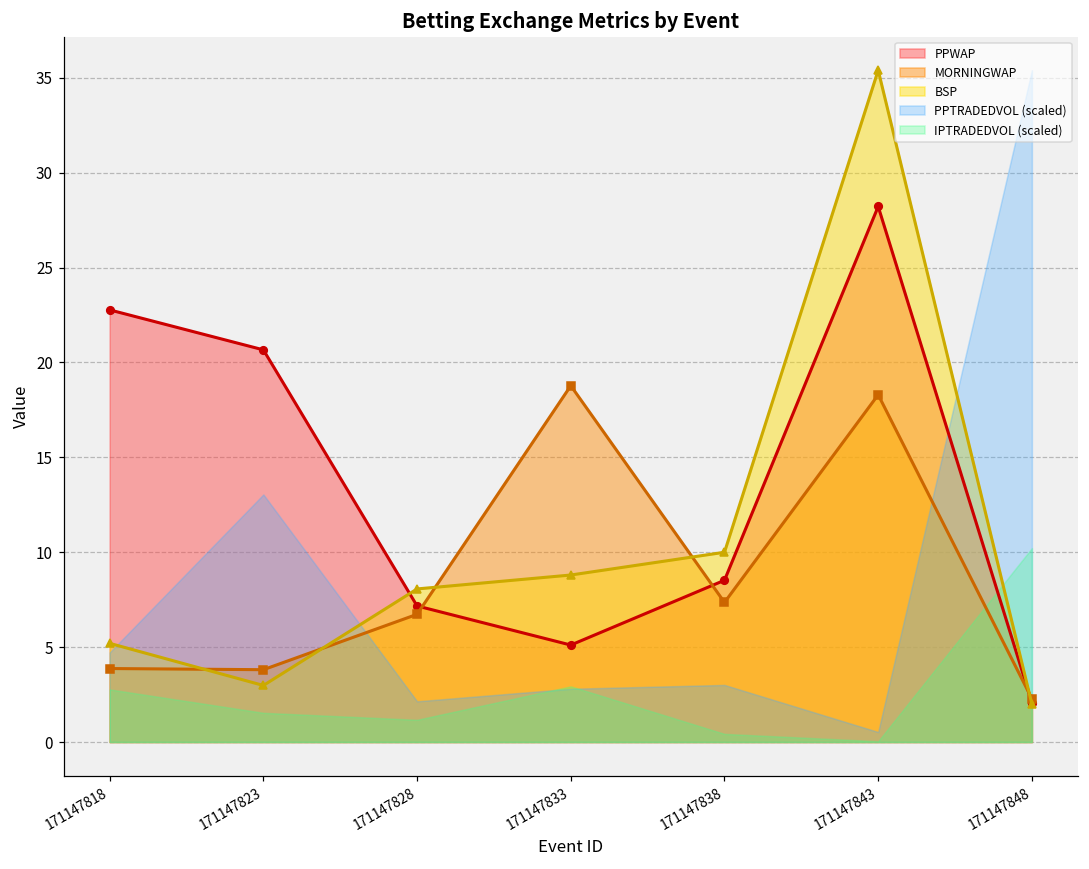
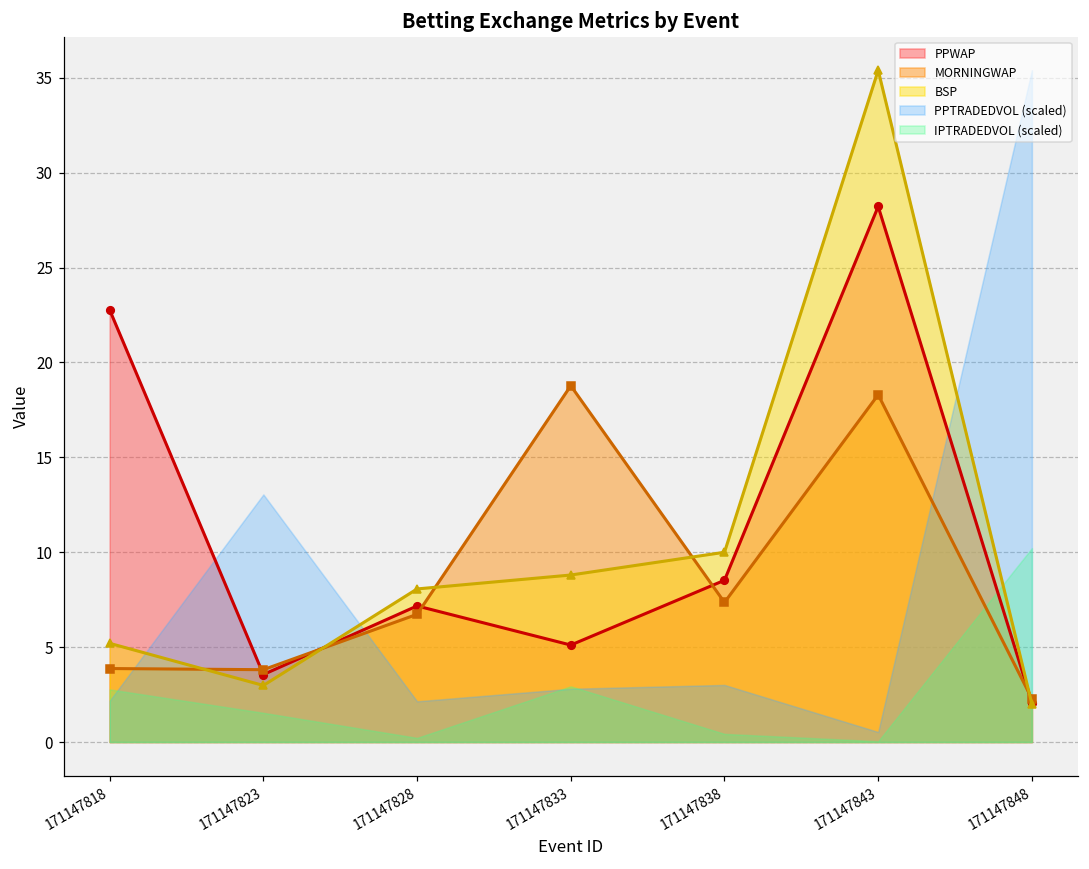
  {
    "PPWAP": {
      "171147818": 22.8,
-     "171147823": 20.7,
+     "171147823": 3.6,
      "171147828": 7.2,
      "171147833": 5.1,
      "171147838": 8.5,
      "171147843": 28.2
    },
    "PPTRADEDVOL (scaled)": {
-     "171147818": 4.7,
+     "171147818": 2.2,
      "171147823": 13.0,
      "171147828": 2.1,
      "171147838": 3.0,
      "171147843": 0.5
    },
    "IPTRADEDVOL (scaled)": {
      "171147818": 2.8,
      "171147823": 1.5,
-     "171147828": 1.2,
+     "171147828": 0.2,
      "171147838": 0.4,
      "171147848": 10.2
    }
  }
